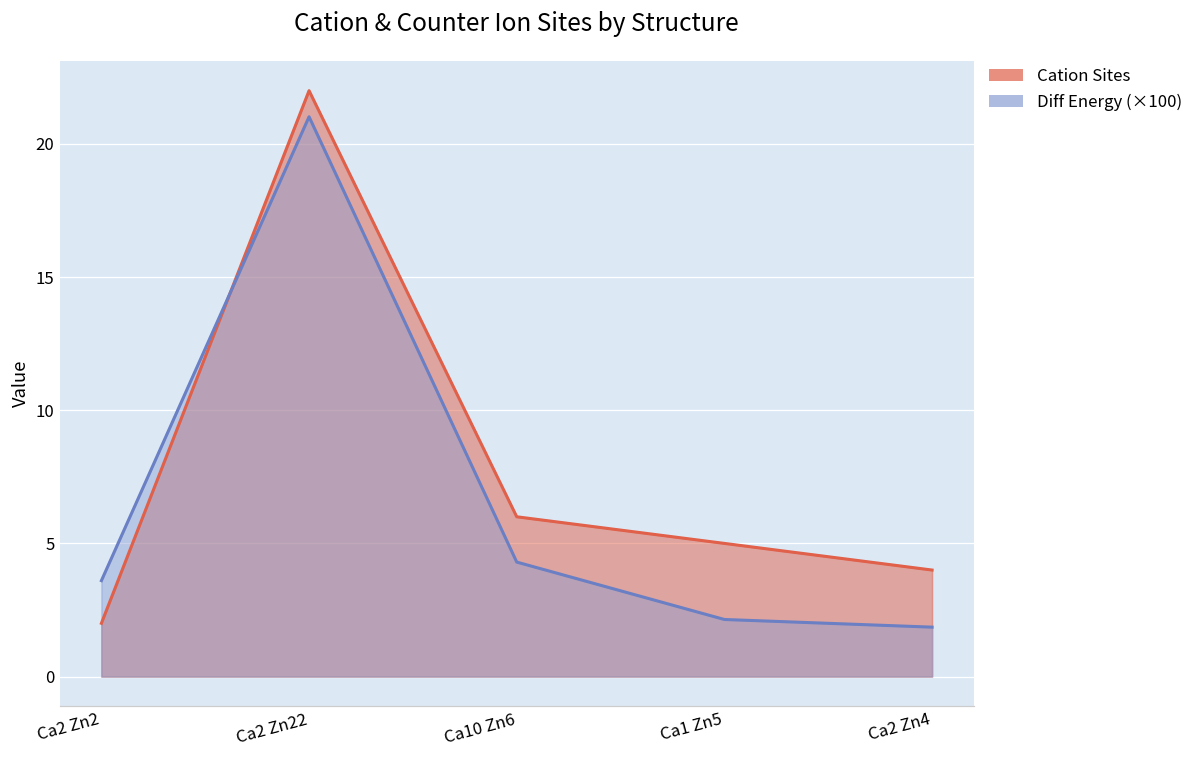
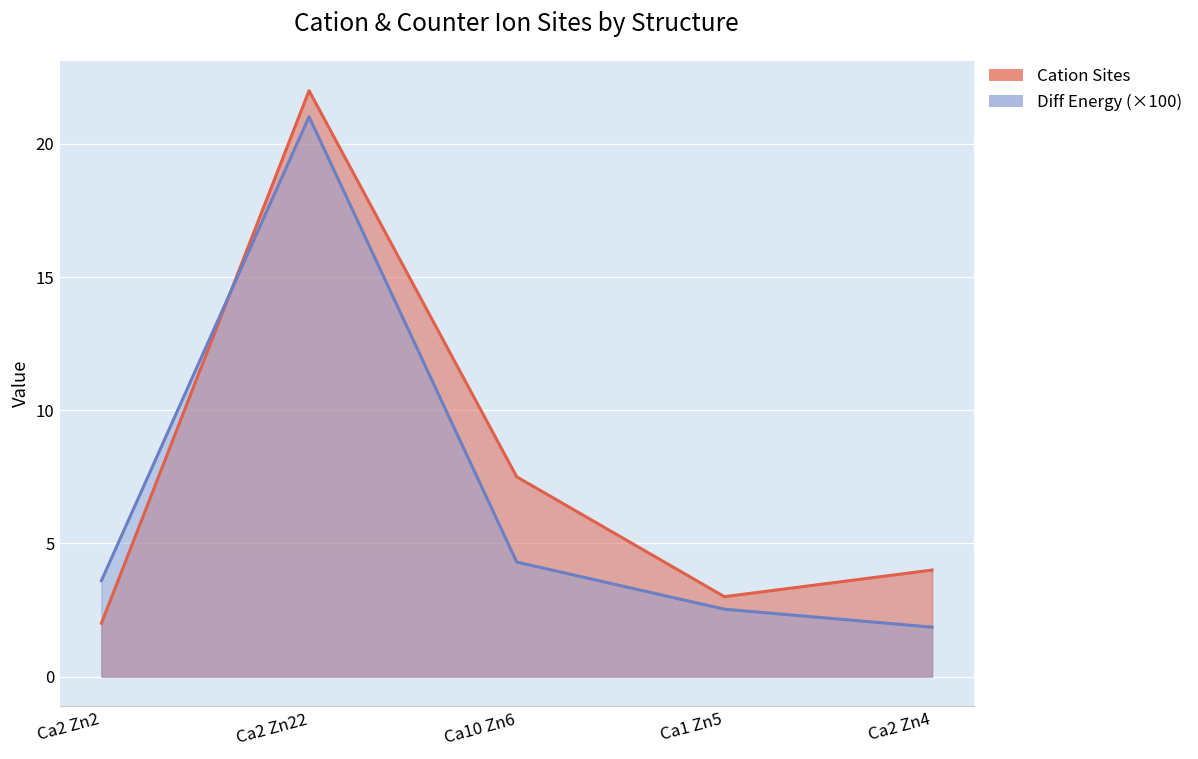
  {
    "Cation Sites": {
      "Ca2 Zn2": 2.0,
      "Ca2 Zn22": 22.0,
-     "Ca10 Zn6": 6.0,
-     "Ca1 Zn5": 5,
+     "Ca10 Zn6": 7.5,
+     "Ca1 Zn5": 3,
      "Ca2 Zn4": 4.0
    },
    "Diff Energy (×100)": {
      "Ca2 Zn2": 3.6,
      "Ca2 Zn22": 21.0,
      "Ca10 Zn6": 4.3,
-     "Ca1 Zn5": 2.1,
+     "Ca1 Zn5": 2.5,
      "Ca2 Zn4": 1.9
    }
  }
